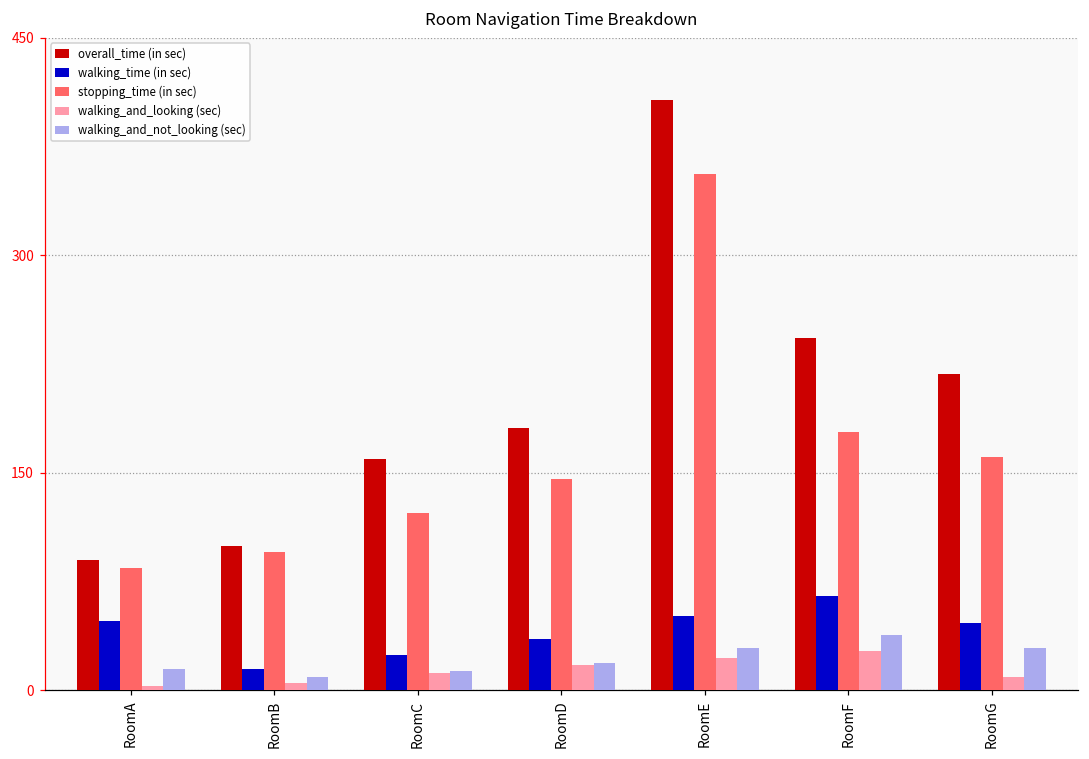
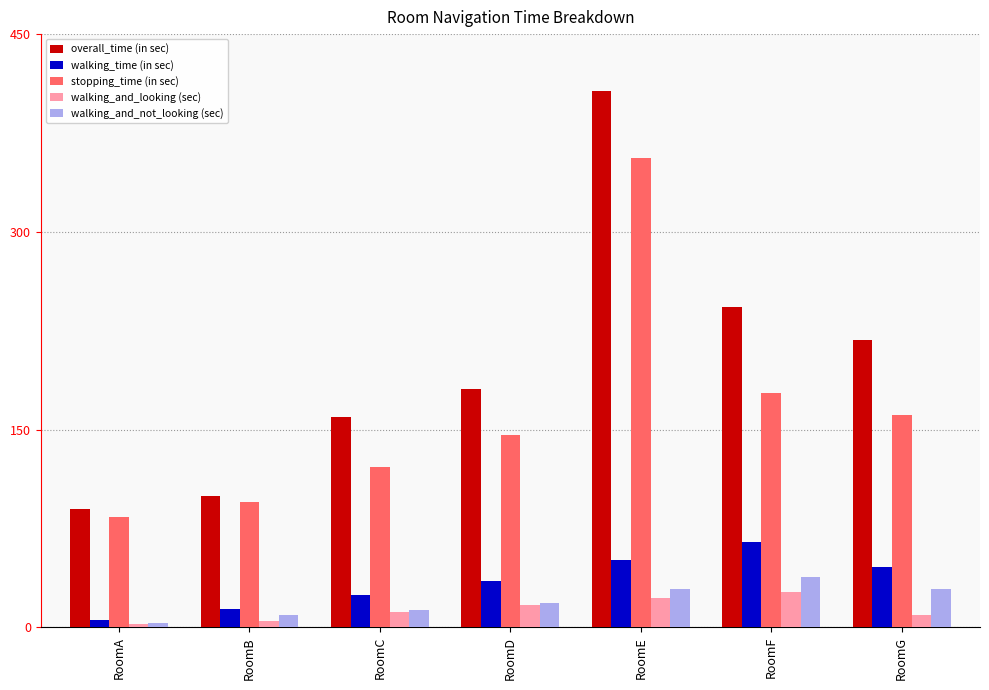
  {
    "overall_time (in sec)": {
      "RoomA": 90,
      "RoomB": 99,
      "RoomC": 159,
      "RoomD": 181,
      "RoomE": 407,
      "RoomF": 243,
      "RoomG": 218
    },
    "walking_time (in sec)": {
-     "RoomA": 48,
+     "RoomA": 6,
      "RoomB": 14,
      "RoomC": 24,
      "RoomD": 35,
      "RoomE": 51,
      "RoomF": 65,
      "RoomG": 46
    },
    "stopping_time (in sec)": {
      "RoomA": 84,
      "RoomB": 95,
      "RoomC": 122,
      "RoomD": 146,
      "RoomE": 356,
      "RoomF": 178,
      "RoomG": 161
    },
    "walking_and_looking (sec)": {
      "RoomA": 2,
      "RoomB": 5,
      "RoomC": 12,
      "RoomD": 17,
      "RoomE": 22,
      "RoomF": 27,
      "RoomG": 9
    },
    "walking_and_not_looking (sec)": {
-     "RoomA": 15,
+     "RoomA": 3,
      "RoomB": 9,
      "RoomC": 13,
      "RoomD": 18,
      "RoomE": 29,
      "RoomF": 38,
      "RoomG": 29
    }
  }
